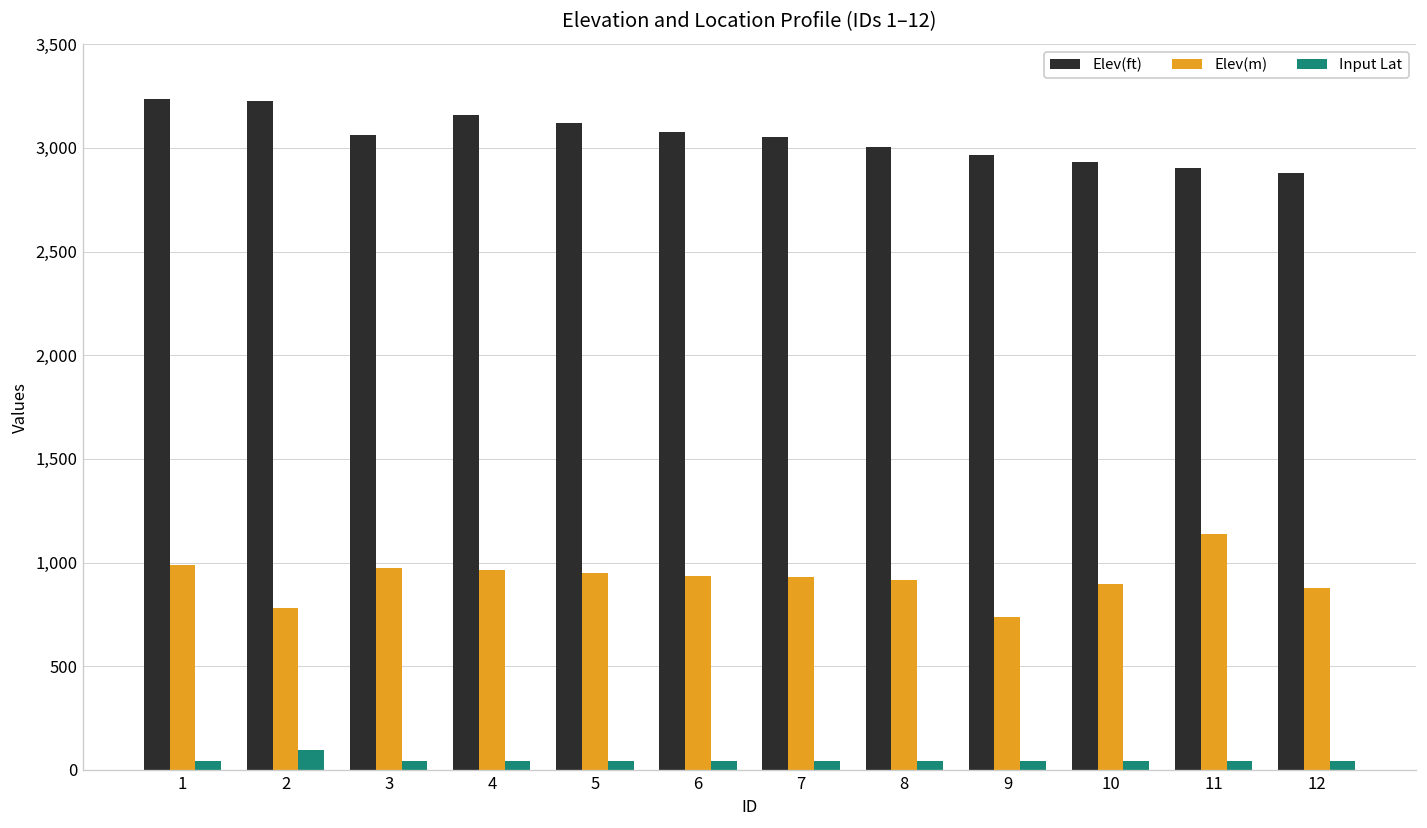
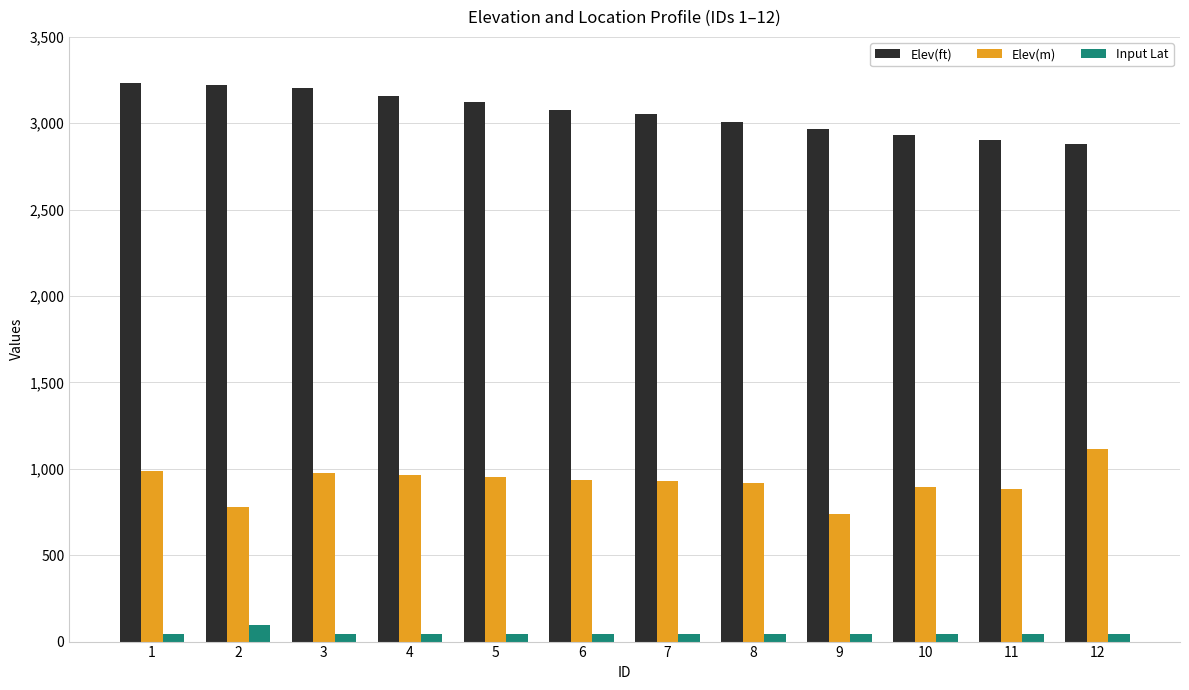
  {
    "Elev(ft)": {
      "1": "3,240",
      "2": "3,220",
-     "3": "3,060",
+     "3": "3,200",
      "4": "3,160",
      "5": "3,120",
      "6": "3,080",
      "7": "3,050",
      "8": "3,000",
      "9": "2,970",
      "10": "2,930",
      "11": "2,900",
      "12": "2,880"
    },
    "Elev(m)": {
      "1": "990",
      "2": "780",
      "3": "980",
      "4": "960",
      "5": "950",
      "6": "940",
      "7": "930",
      "8": "920",
      "9": "740",
      "10": "890",
-     "11": "1,140",
-     "12": "880"
+     "11": "880",
+     "12": "1,120"
    },
    "Input Lat": {
      "1": "40",
      "2": "100",
      "3": "40",
      "4": "40",
      "5": "40",
      "6": "40",
      "7": "40",
      "8": "40",
      "9": "40",
      "10": "40",
      "11": "40",
      "12": "40"
    }
  }
